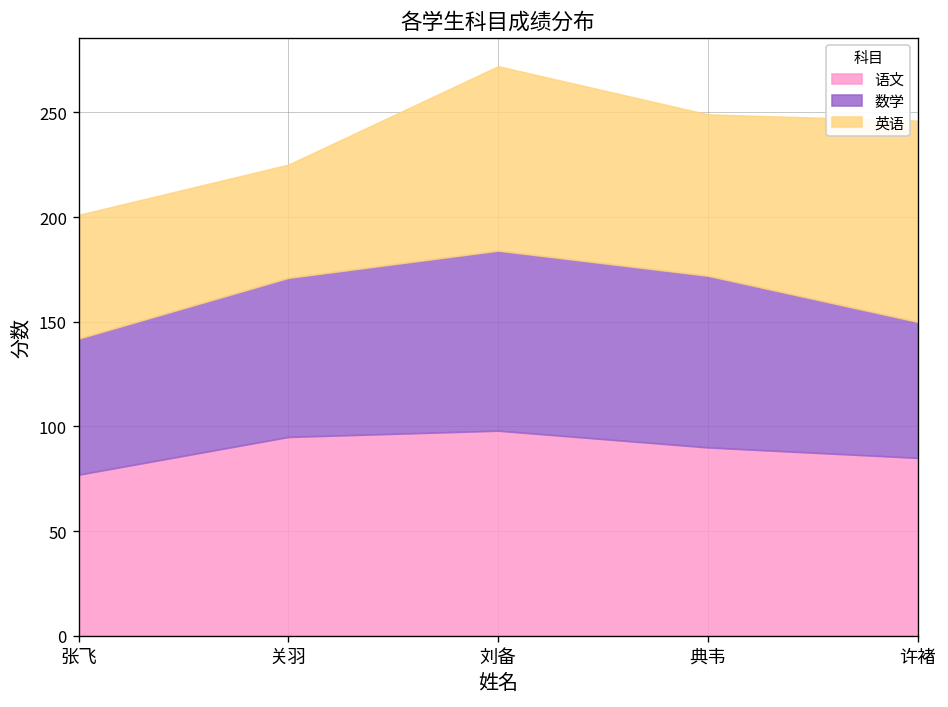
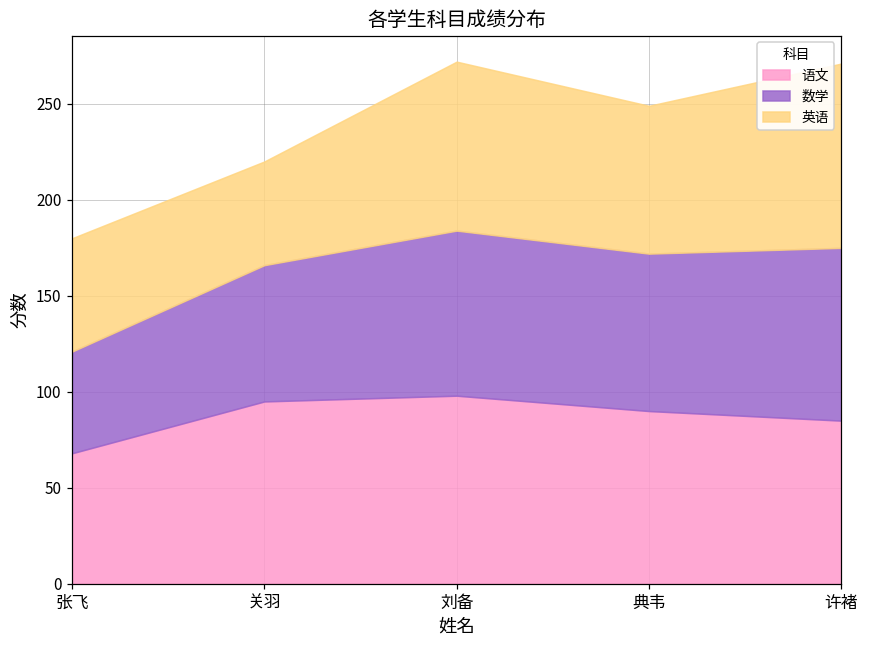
  {
    "语文": {
-     "张飞": 77,
+     "张飞": 68,
      "关羽": 95,
      "刘备": 98,
      "典韦": 90,
      "许褚": 85
    },
    "数学": {
-     "张飞": 65,
-     "关羽": 76,
+     "张飞": 53,
+     "关羽": 71,
      "刘备": 86,
      "典韦": 82,
-     "许褚": 65
+     "许褚": 90
    },
    "英语": {
      "张飞": 59,
      "关羽": 54,
      "刘备": 88,
      "典韦": 77,
      "许褚": 96
    }
  }
